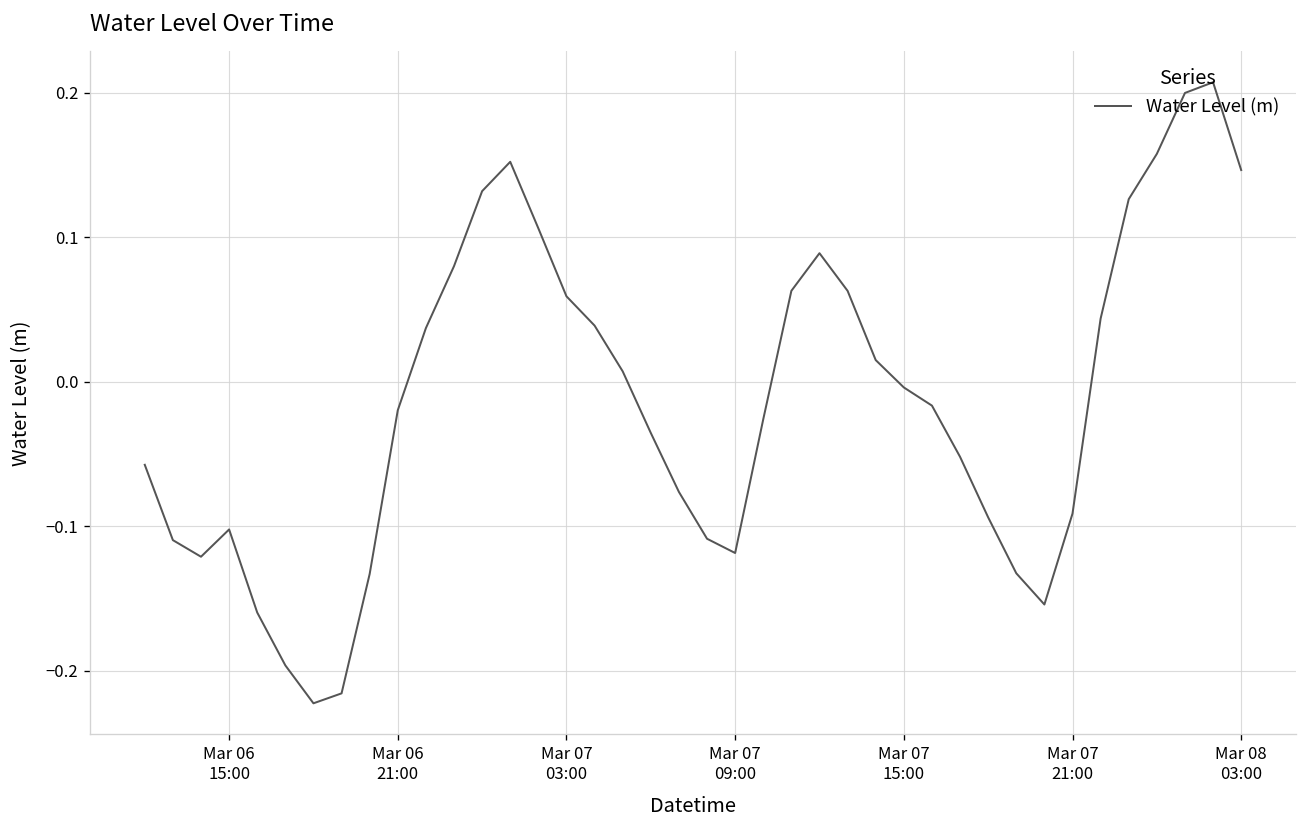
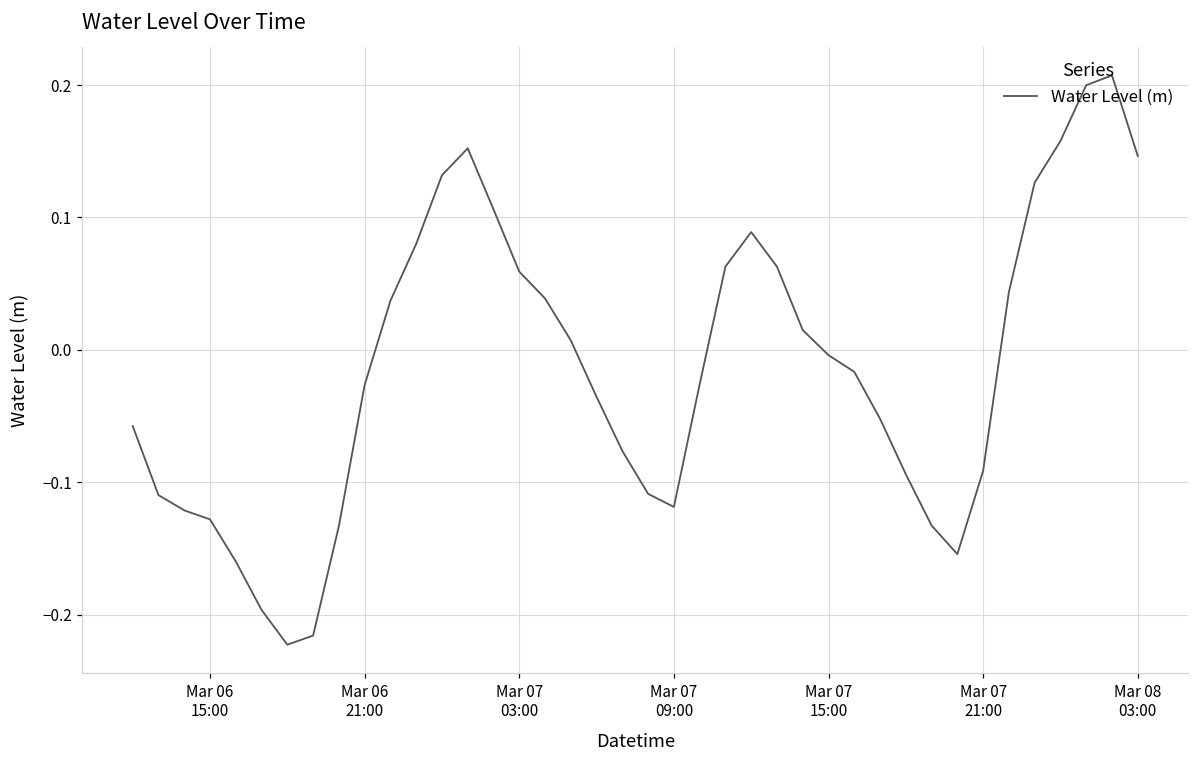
  {
-   "Mar 06 15:00": -0.102,
-   "Mar 06 21:00": -0.020,
+   "Mar 06 15:00": -0.128,
+   "Mar 06 21:00": -0.026,
    "Mar 07 03:00": 0.059,
    "Mar 07 09:00": -0.119,
    "Mar 07 15:00": -0.004,
    "Mar 07 21:00": -0.091,
    "Mar 08 03:00": 0.146
  }
